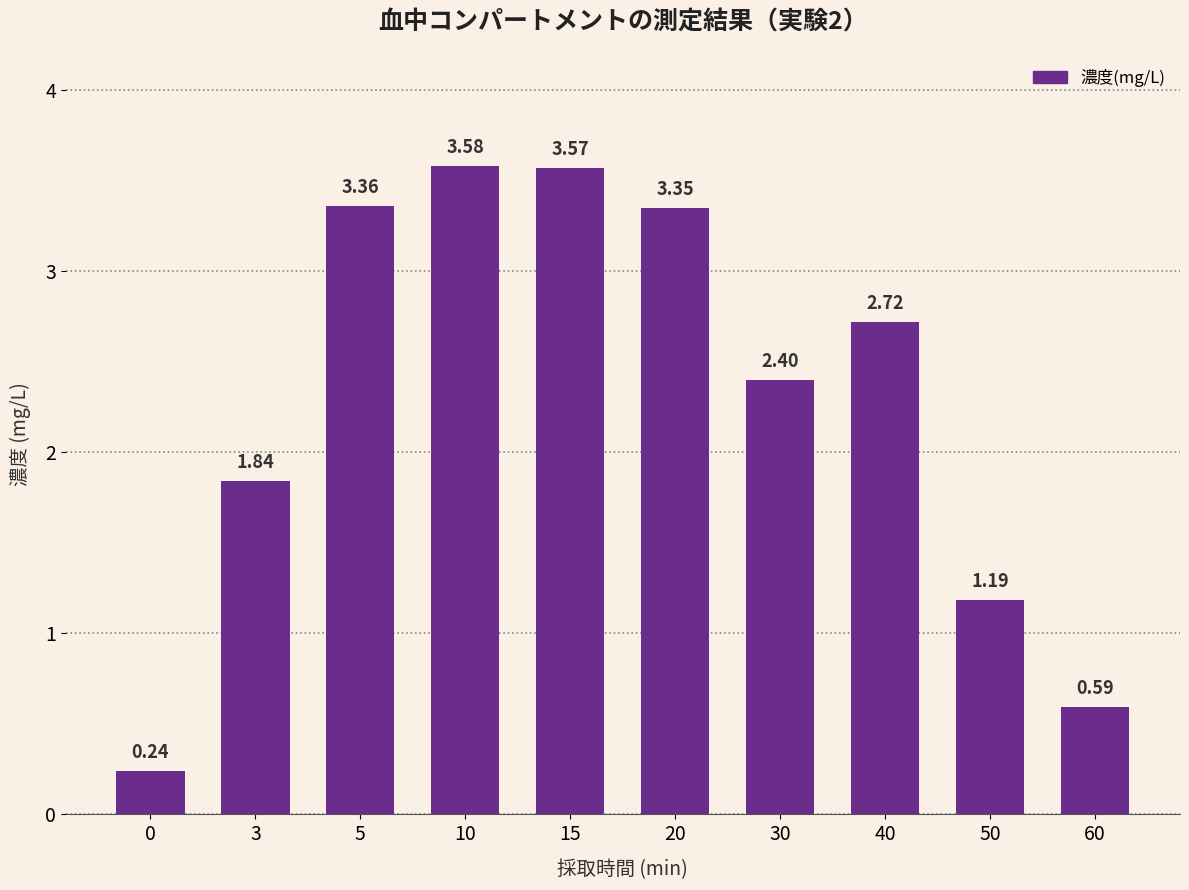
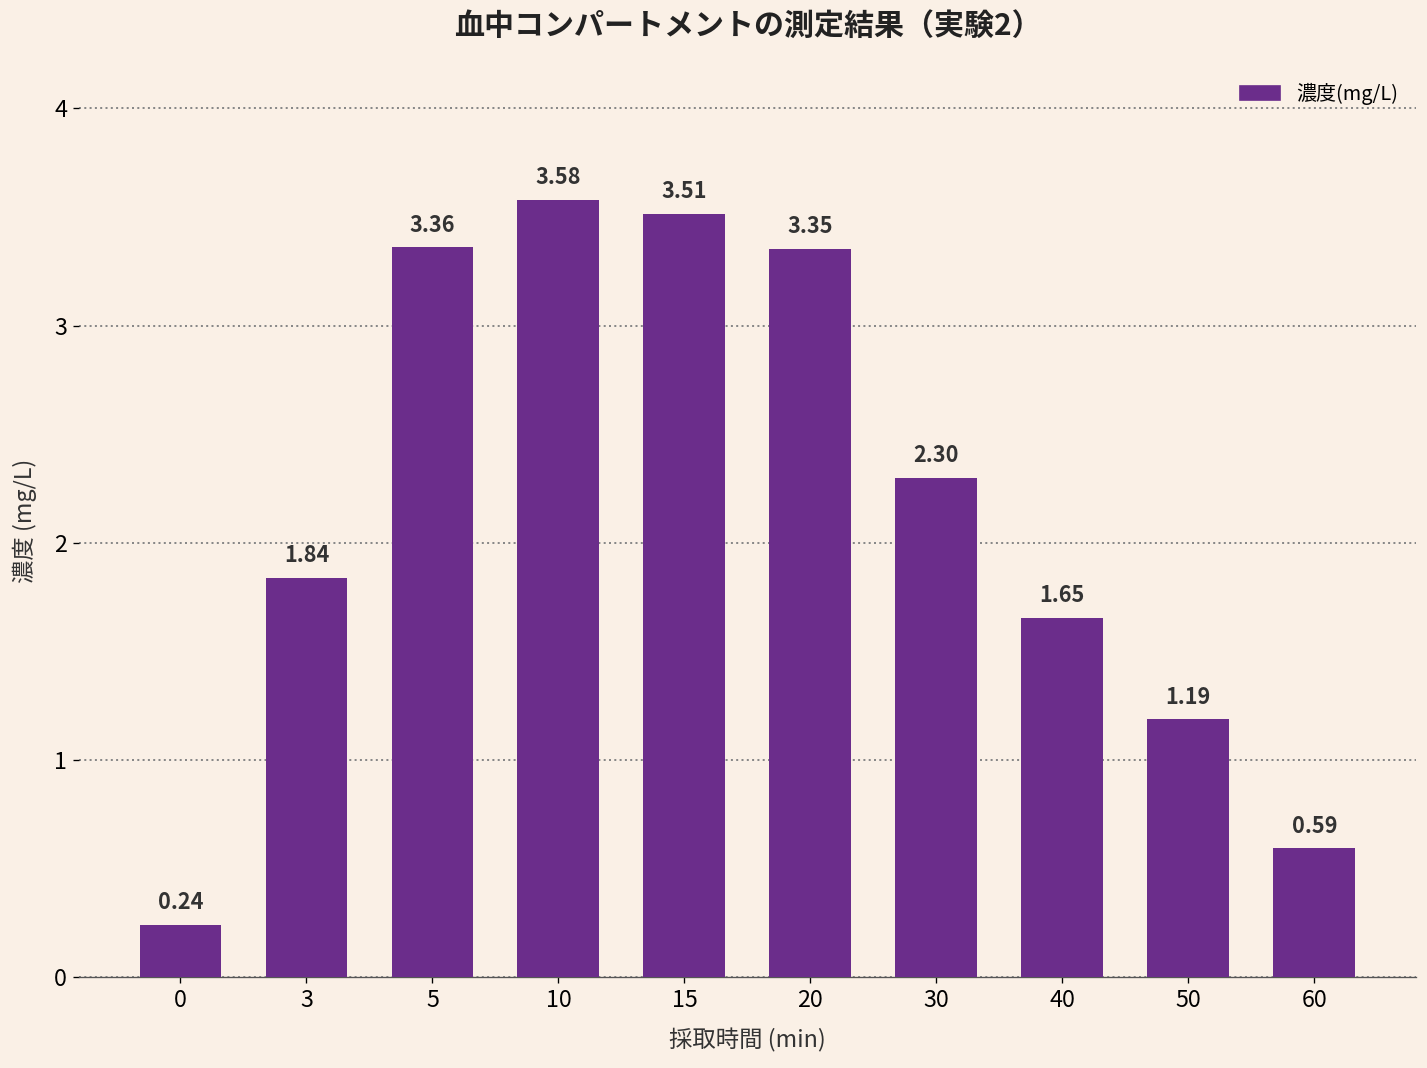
  {
    "0": 0.24,
    "3": 1.84,
    "5": 3.36,
    "10": 3.58,
-   "15": 3.57,
+   "15": 3.51,
    "20": 3.35,
-   "30": 2.40,
-   "40": 2.72,
+   "30": 2.30,
+   "40": 1.65,
    "50": 1.19,
    "60": 0.59
  }
